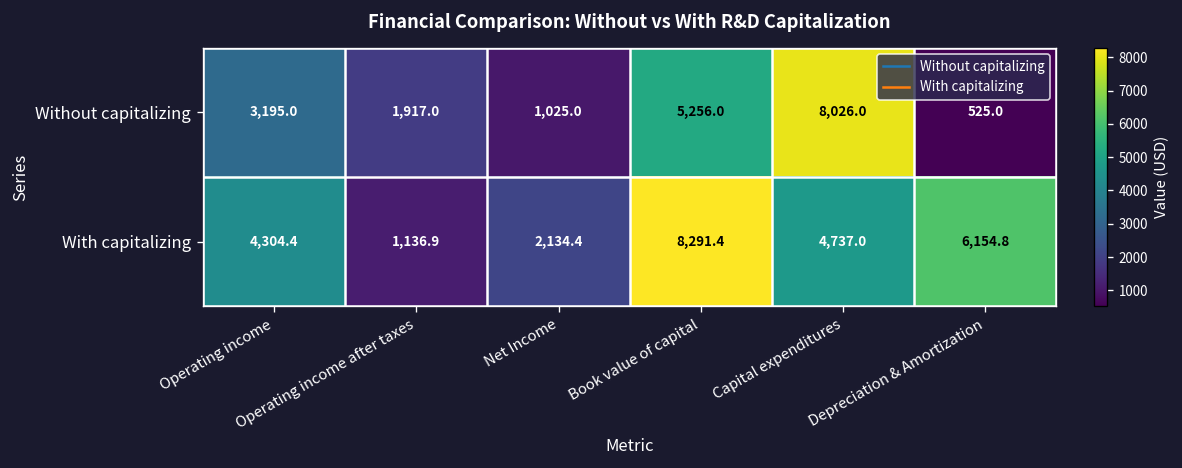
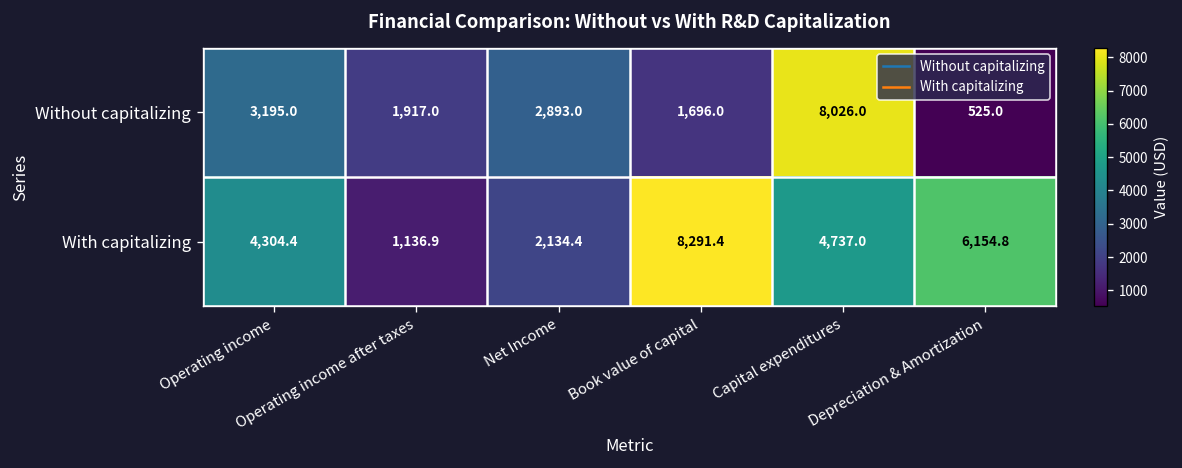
  {
    "Without capitalizing": {
      "Operating income": "3,195.0",
      "Operating income after taxes": "1,917.0",
-     "Net Income": "1,025.0",
-     "Book value of capital": "5,256.0",
+     "Net Income": "2,893.0",
+     "Book value of capital": "1,696.0",
      "Capital expenditures": "8,026.0",
      "Depreciation & Amortization": "525.0"
    },
    "With capitalizing": {
      "Operating income": "4,304.4",
      "Operating income after taxes": "1,136.9",
      "Net Income": "2,134.4",
      "Book value of capital": "8,291.4",
      "Capital expenditures": "4,737.0",
      "Depreciation & Amortization": "6,154.8"
    }
  }
